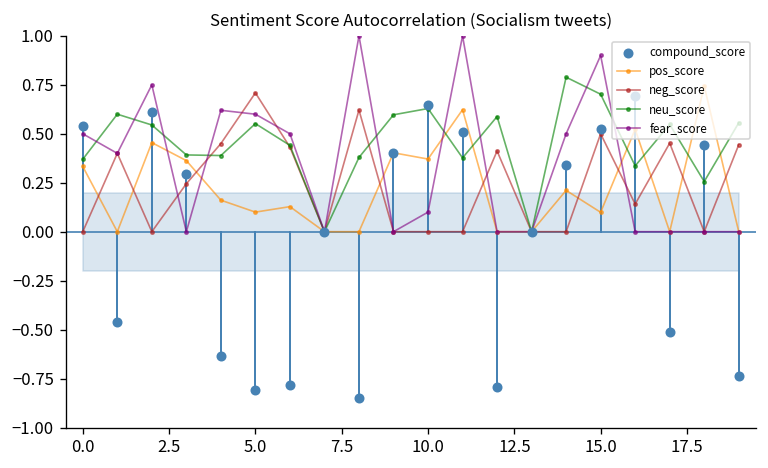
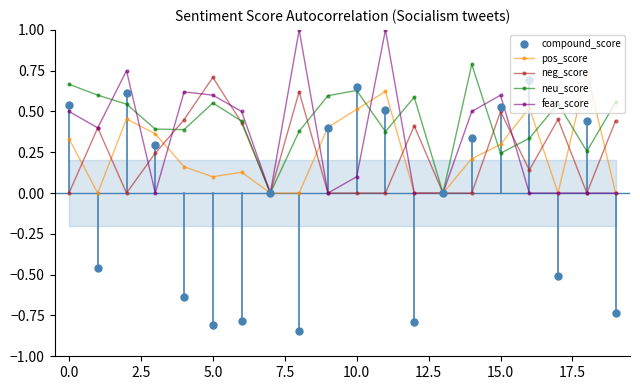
  {
    "pos_score": {
      "0.0": 0.33,
      "5.0": 0.10,
-     "10.0": 0.37,
-     "15.0": 0.10
+     "10.0": 0.51,
+     "15.0": 0.30
    },
    "neg_score": {
      "5.0": 0.71,
      "15.0": 0.50
    },
    "neu_score": {
-     "0.0": 0.37,
+     "0.0": 0.67,
      "5.0": 0.55,
      "10.0": 0.63,
-     "15.0": 0.70
+     "15.0": 0.24
    },
    "fear_score": {
      "0.0": 0.5,
      "5.0": 0.6,
      "10.0": 0.1,
-     "15.0": 0.9
+     "15.0": 0.6
    }
  }
